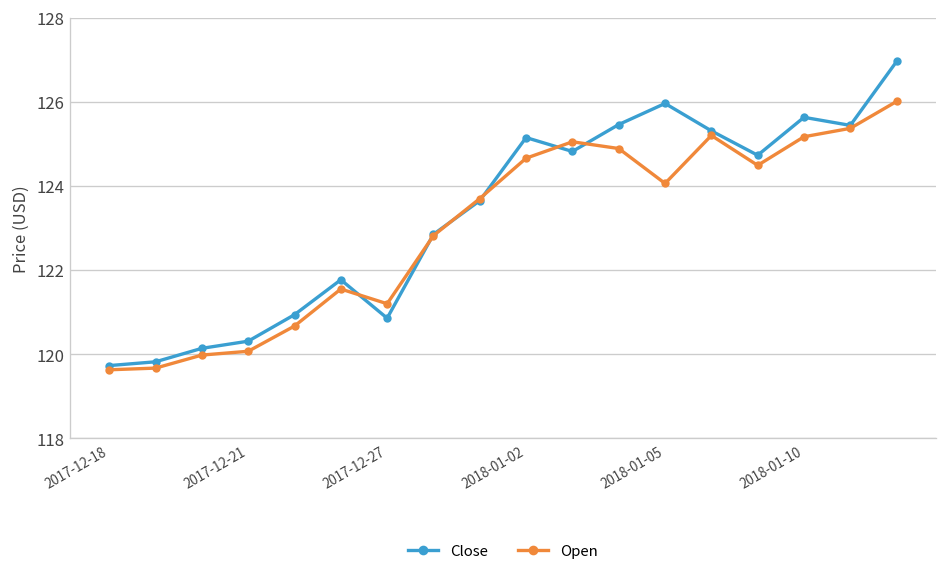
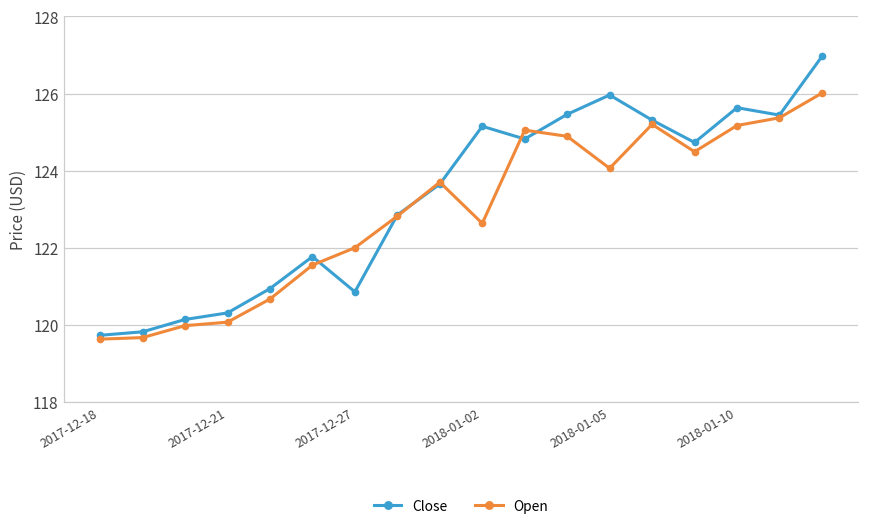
  {
    "Close": {
      "2017-12-18": 119.7,
      "2017-12-21": 120.3,
      "2017-12-27": 120.9,
      "2018-01-02": 125.2,
      "2018-01-05": 126.0,
      "2018-01-10": 125.6
    },
    "Open": {
      "2017-12-18": 119.6,
      "2017-12-21": 120.1,
-     "2017-12-27": 121.2,
-     "2018-01-02": 124.7,
+     "2017-12-27": 122.0,
+     "2018-01-02": 122.6,
      "2018-01-05": 124.1,
      "2018-01-10": 125.2
    }
  }
